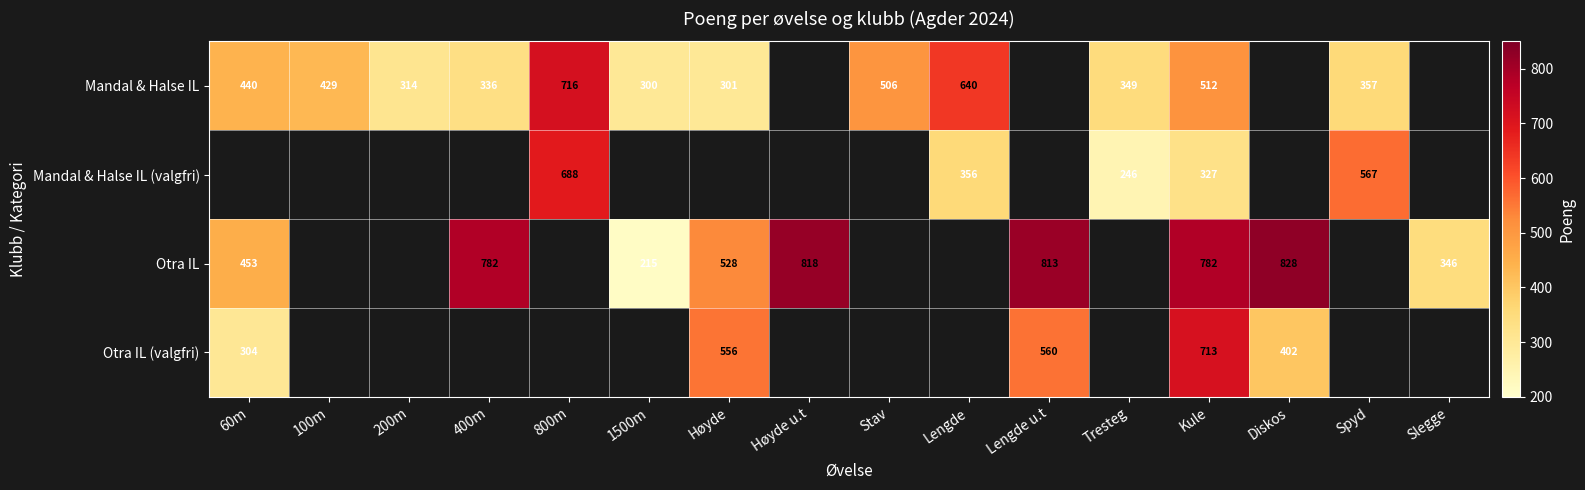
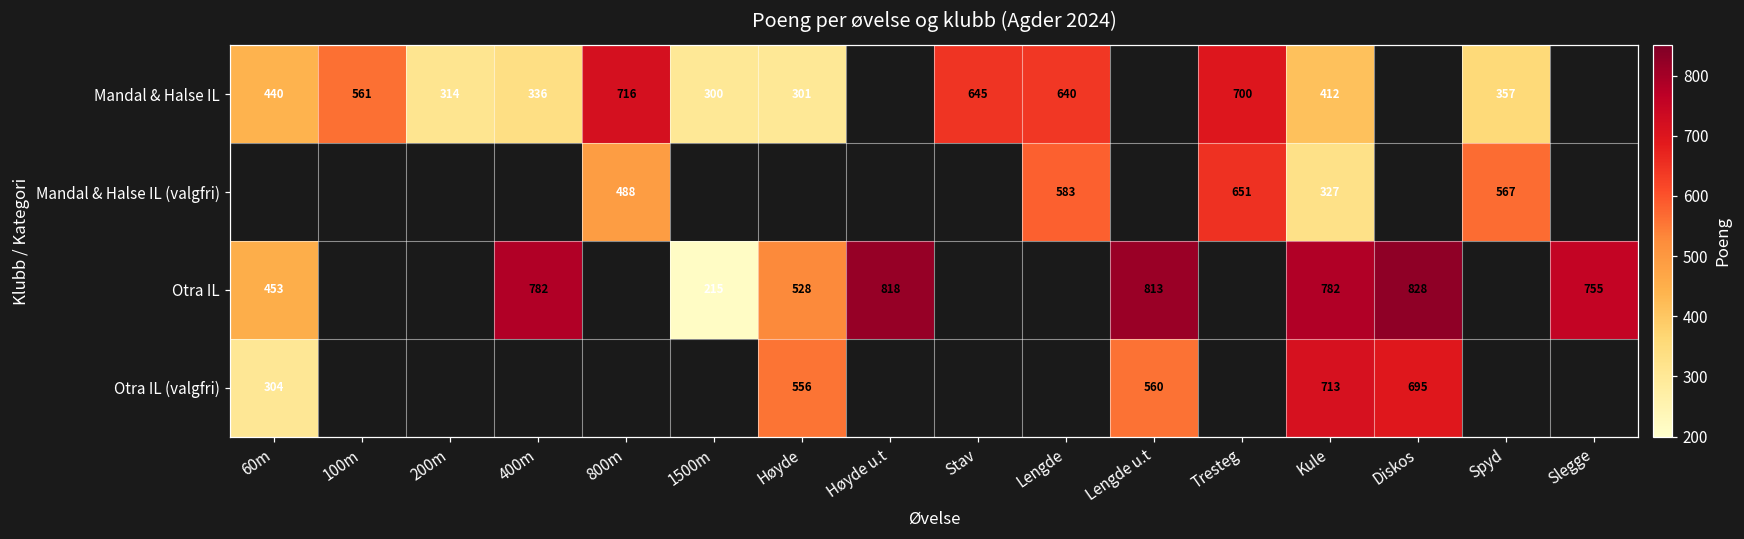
  {
    "Mandal & Halse IL": {
      "60m": 440,
-     "100m": 429,
+     "100m": 561,
      "200m": 314,
      "400m": 336,
      "800m": 716,
      "1500m": 300,
      "Høyde": 301,
-     "Stav": 506,
+     "Stav": 645,
      "Lengde": 640,
-     "Tresteg": 349,
-     "Kule": 512,
+     "Tresteg": 700,
+     "Kule": 412,
      "Spyd": 357
    },
    "Mandal & Halse IL (valgfri)": {
-     "800m": 688,
-     "Lengde": 356,
-     "Tresteg": 246,
+     "800m": 488,
+     "Lengde": 583,
+     "Tresteg": 651,
      "Kule": 327,
      "Spyd": 567
    },
    "Otra IL": {
      "60m": 453,
      "400m": 782,
      "1500m": 215,
      "Høyde": 528,
      "Høyde u.t": 818,
      "Lengde u.t": 813,
      "Kule": 782,
      "Diskos": 828,
-     "Slegge": 346
+     "Slegge": 755
    },
    "Otra IL (valgfri)": {
      "60m": 304,
      "Høyde": 556,
      "Lengde u.t": 560,
      "Kule": 713,
-     "Diskos": 402
+     "Diskos": 695
    }
  }
